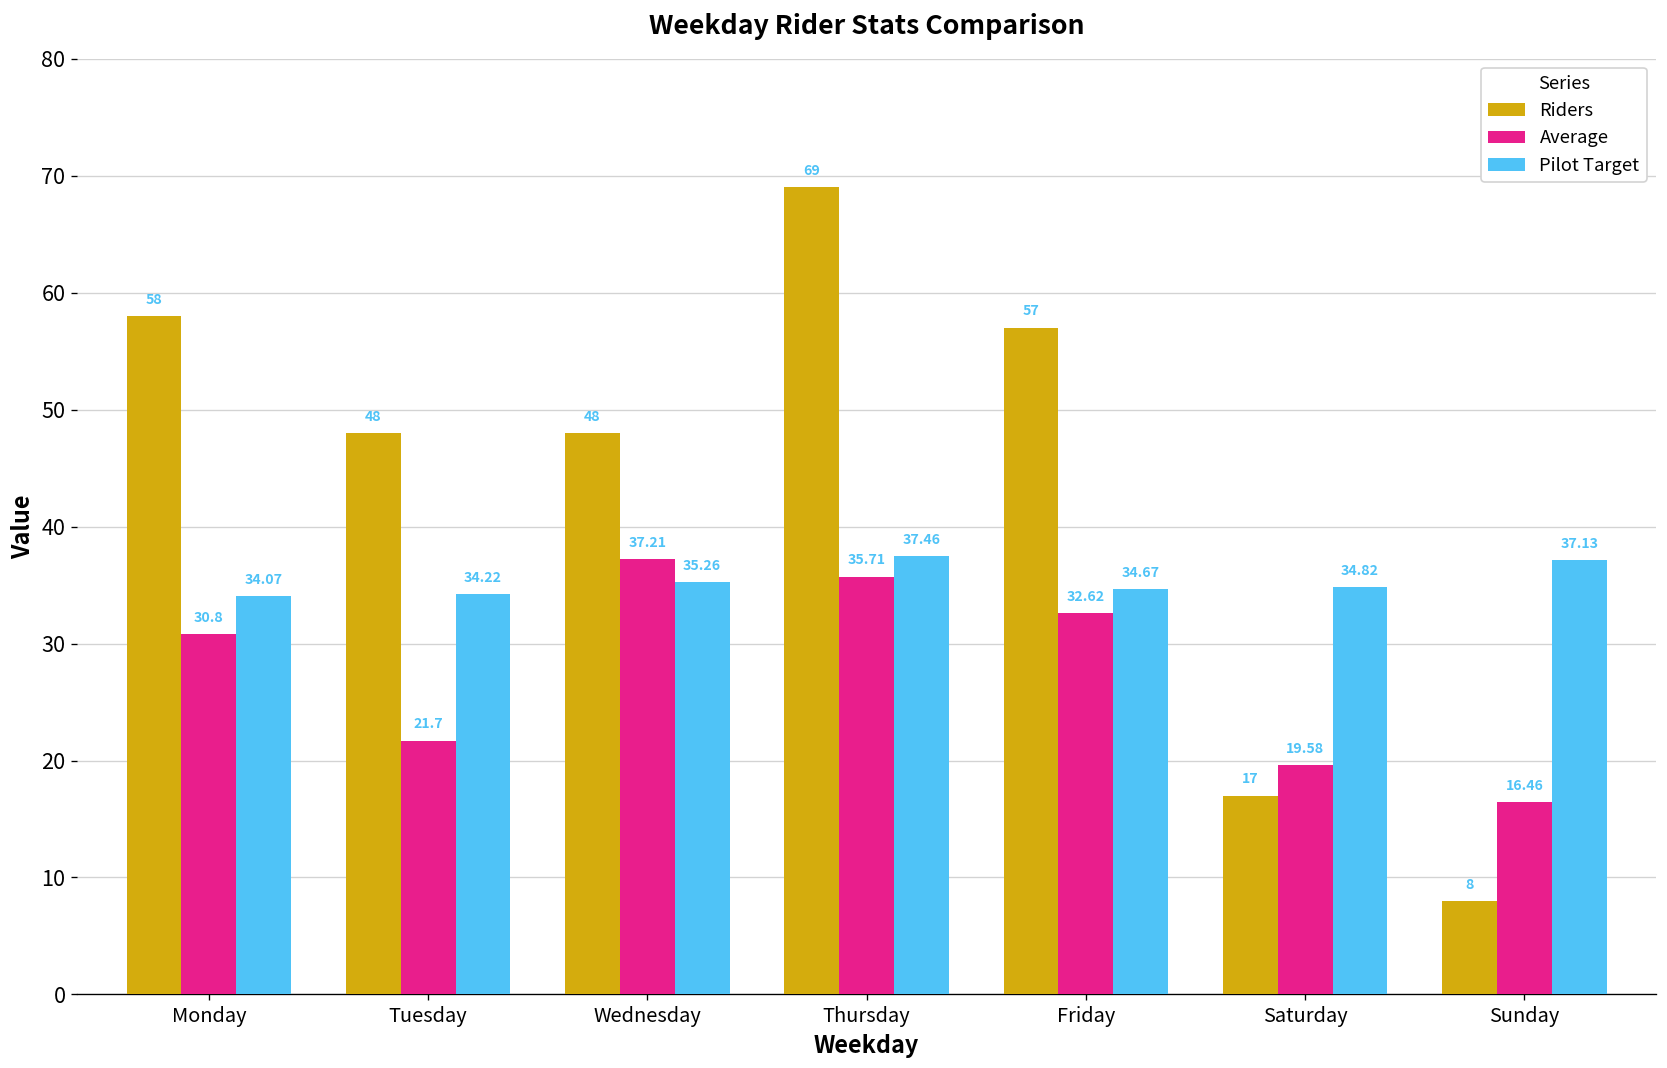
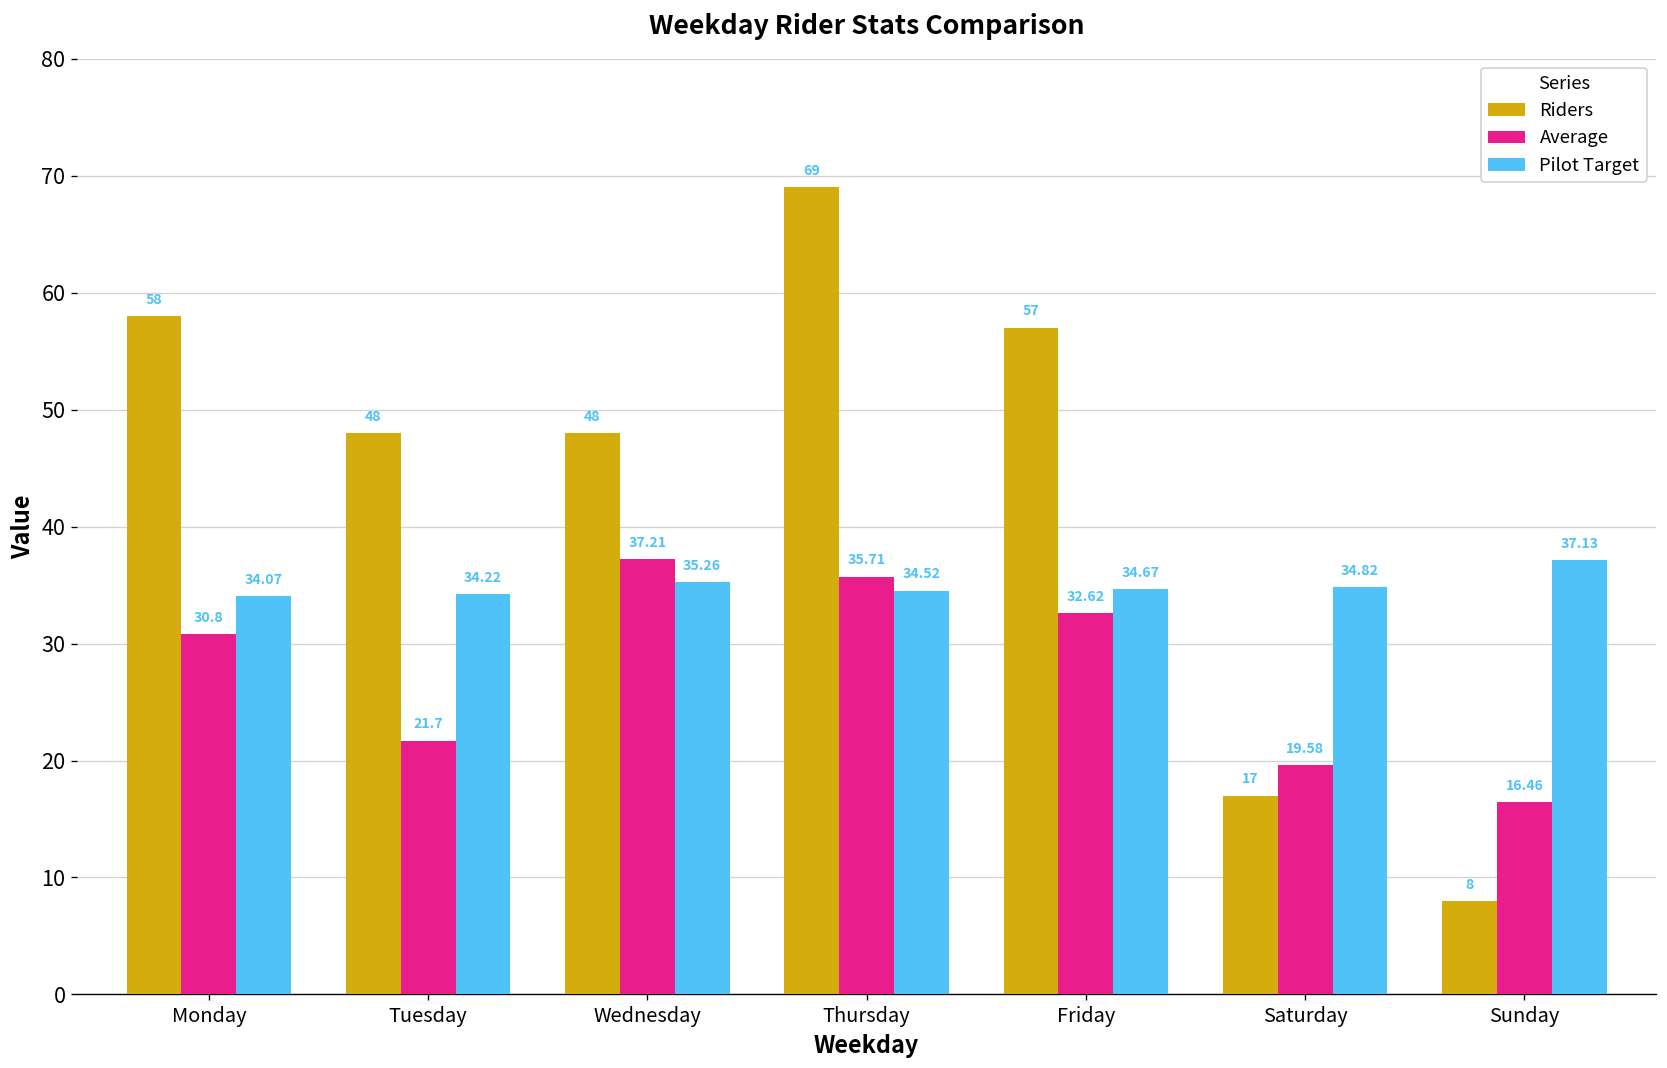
  {
    "Riders": {
      "Monday": 58,
      "Tuesday": 48,
      "Wednesday": 48,
      "Thursday": 69,
      "Friday": 57,
      "Saturday": 17,
      "Sunday": 8
    },
    "Average": {
      "Monday": 30.8,
      "Tuesday": 21.7,
      "Wednesday": 37.21,
      "Thursday": 35.71,
      "Friday": 32.62,
      "Saturday": 19.58,
      "Sunday": 16.46
    },
    "Pilot Target": {
      "Monday": 34.07,
      "Tuesday": 34.22,
      "Wednesday": 35.26,
-     "Thursday": 37.46,
+     "Thursday": 34.52,
      "Friday": 34.67,
      "Saturday": 34.82,
      "Sunday": 37.13
    }
  }
